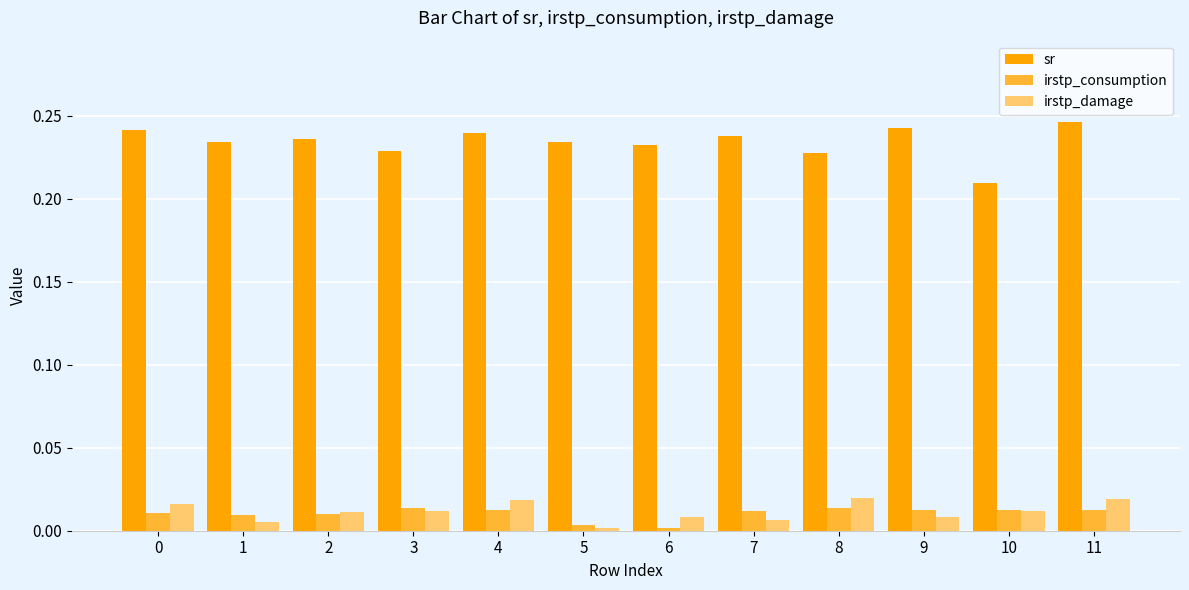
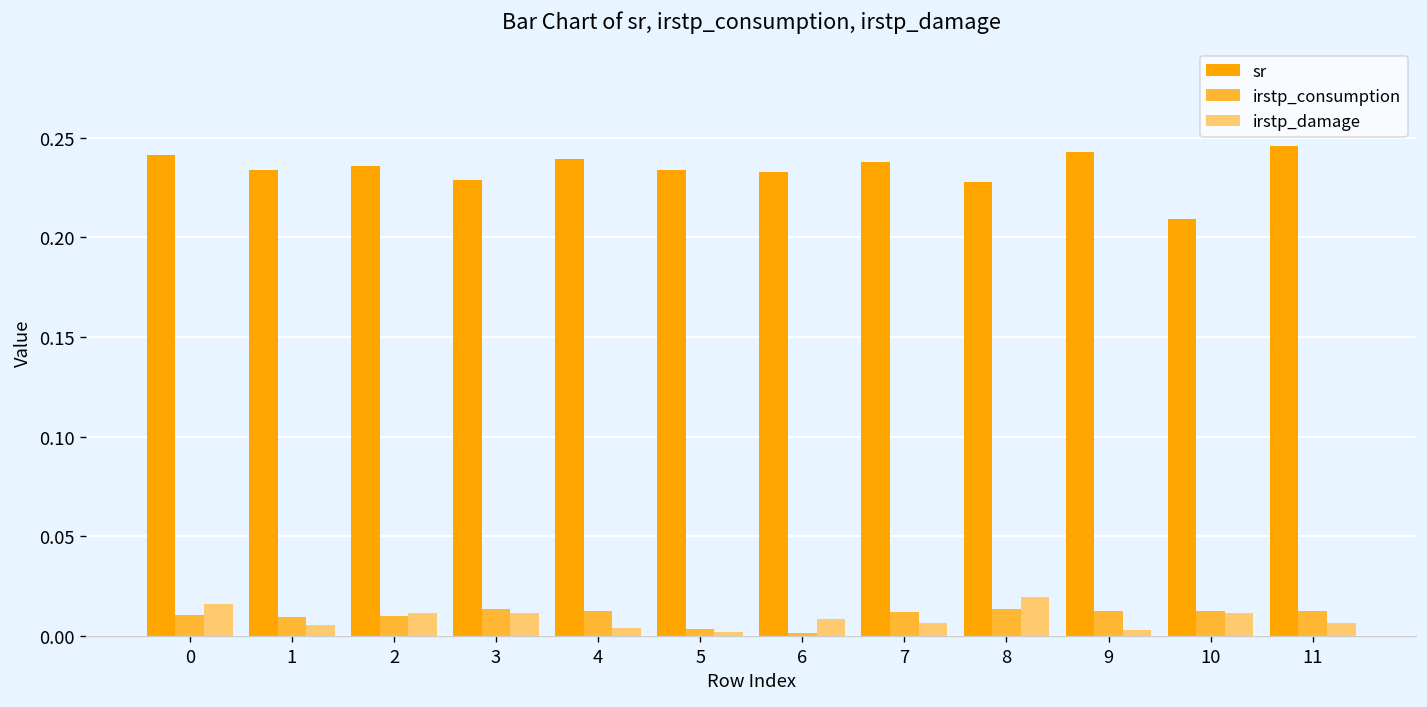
  {
    "irstp_damage": {
      "0": 0.016,
      "1": 0.005,
      "2": 0.012,
      "3": 0.012,
-     "4": 0.019,
+     "4": 0.004,
      "5": 0.002,
      "6": 0.009,
      "7": 0.007,
      "8": 0.019,
-     "9": 0.009,
+     "9": 0.003,
      "10": 0.012,
-     "11": 0.019
+     "11": 0.007
    }
  }
